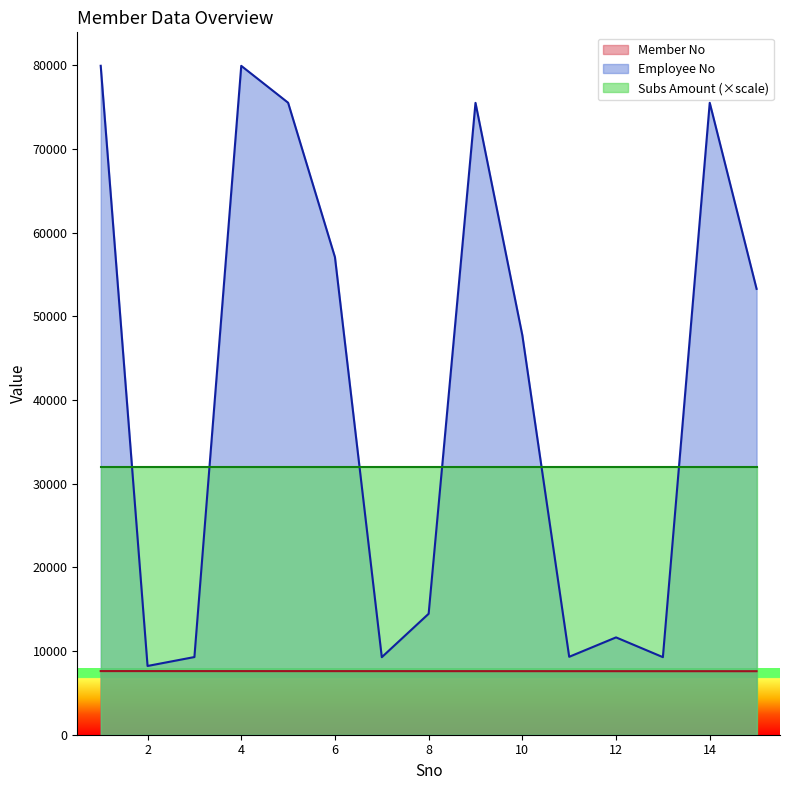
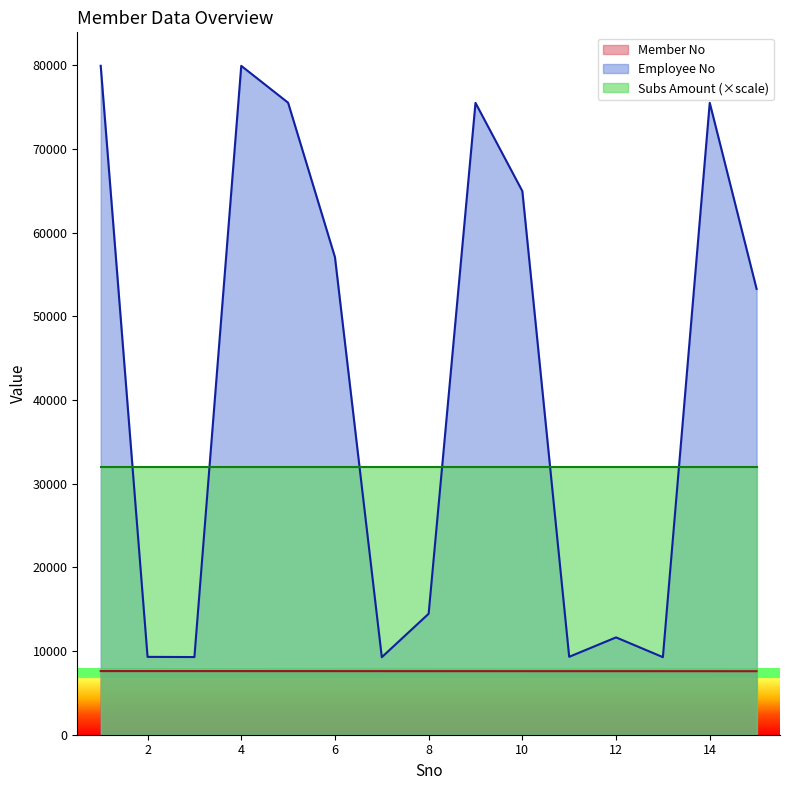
  {
    "Member No": {
      "2": 8000,
      "4": 8000,
      "6": 8000,
      "8": 8000,
      "10": 8000,
      "12": 8000,
      "14": 8000
    },
    "Employee No": {
-     "2": 8000,
+     "2": 9000,
      "4": 80000,
      "6": 57000,
      "8": 14000,
-     "10": 48000,
+     "10": 65000,
      "12": 12000,
      "14": 76000
    },
    "Subs Amount (×scale)": {
      "2": 32000,
      "4": 32000,
      "6": 32000,
      "8": 32000,
      "10": 32000,
      "12": 32000,
      "14": 32000
    }
  }
